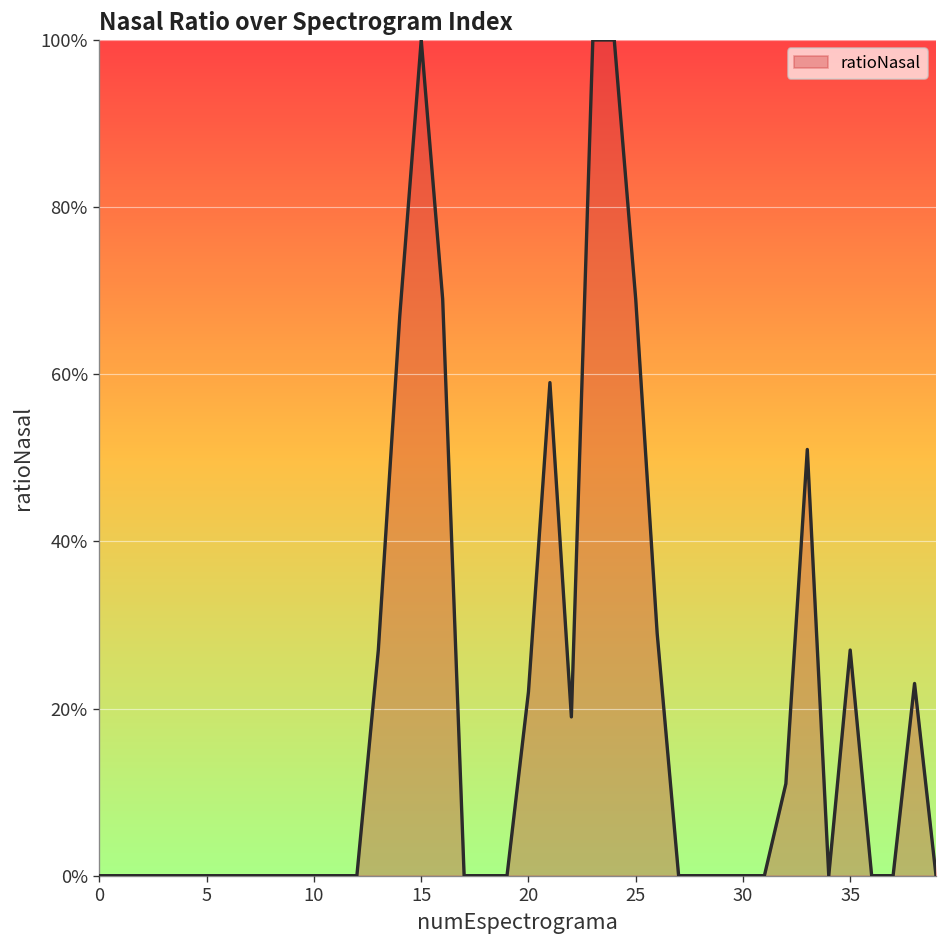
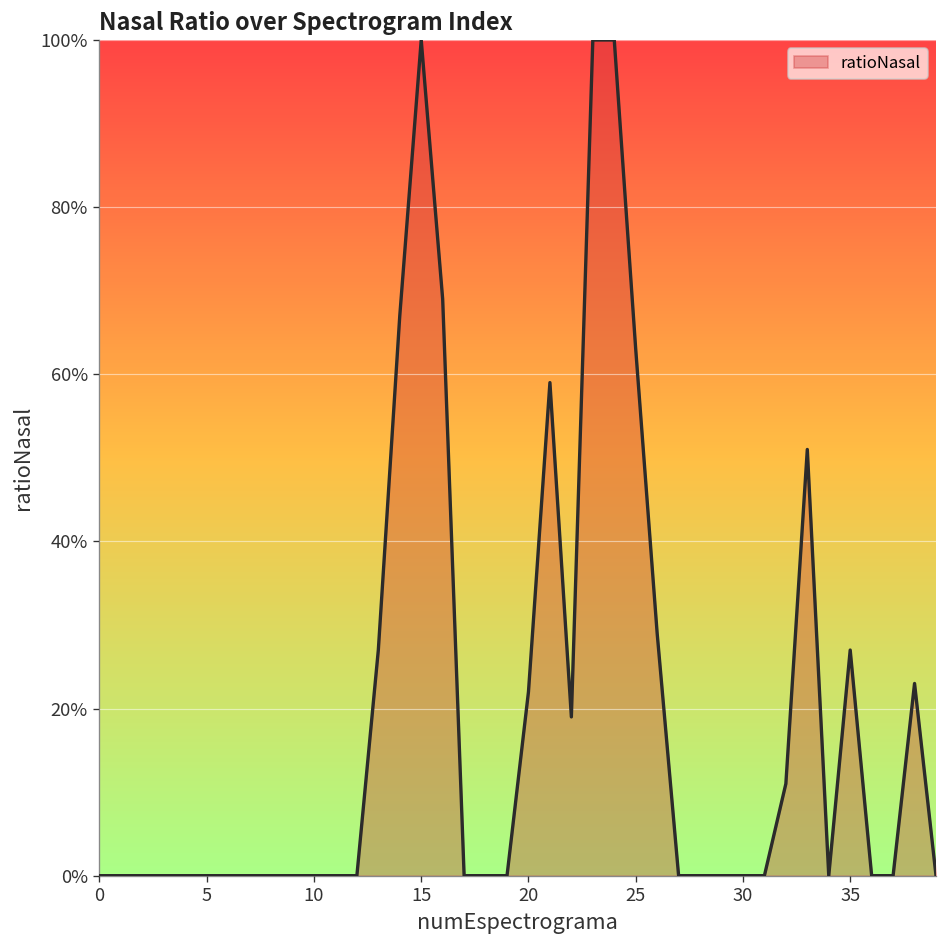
  {
    "0": "0%",
    "5": "0%",
    "10": "0%",
    "15": "100%",
    "20": "22%",
-   "25": "69%",
+   "25": "63%",
    "30": "0%",
    "35": "27%"
  }
